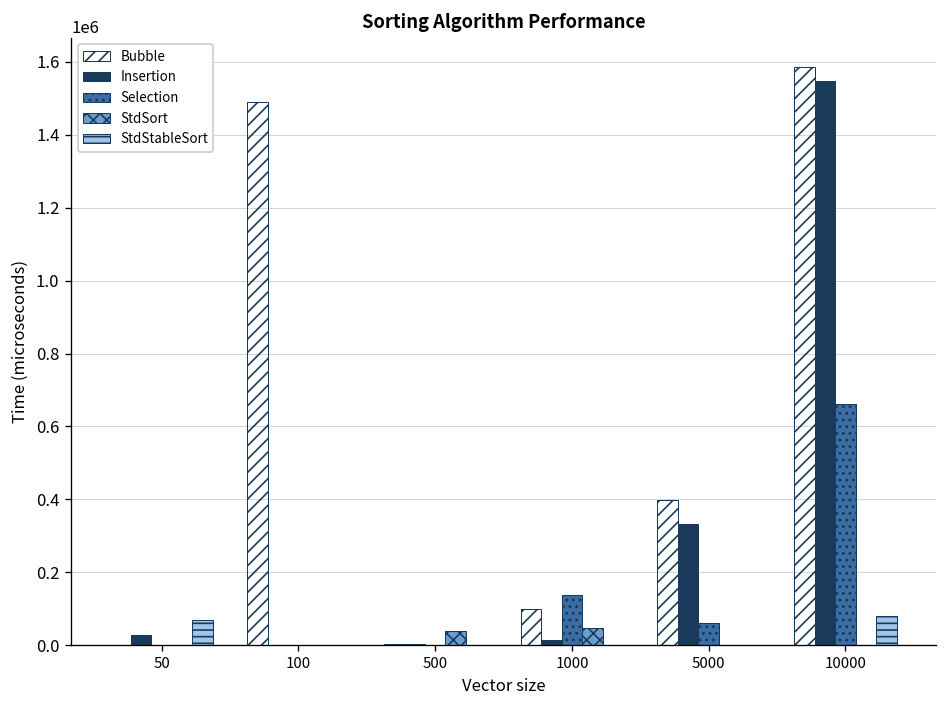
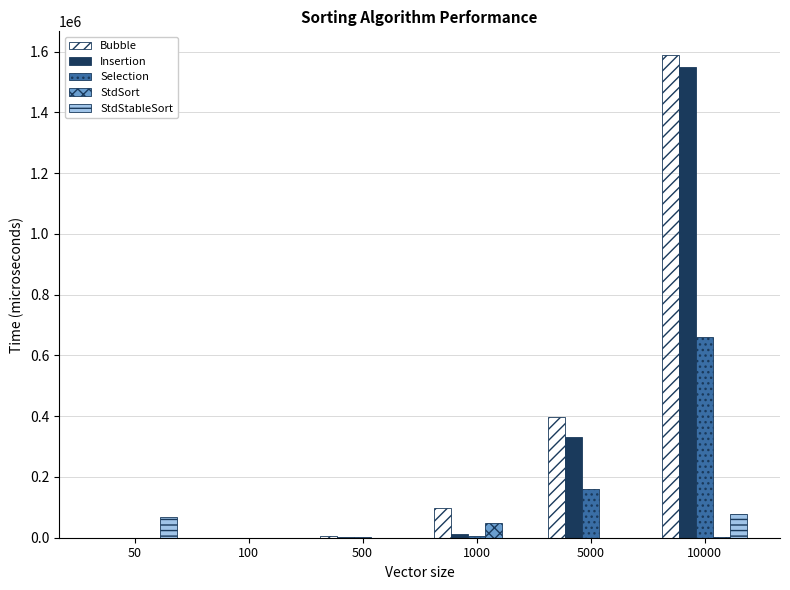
  {
    "Bubble": {
-     "100": 1490000,
+     "100": 0,
      "1000": 100000,
      "5000": 400000,
      "10000": 1590000
    },
    "Insertion": {
-     "50": 30000,
+     "50": 0,
      "1000": 10000,
      "5000": 330000,
      "10000": 1550000
    },
    "Selection": {
-     "1000": 140000,
-     "5000": 60000,
+     "1000": 10000,
+     "5000": 160000,
      "10000": 660000
    },
    "StdSort": {
-     "500": 40000,
+     "500": 0,
      "1000": 50000
    },
    "StdStableSort": {
      "50": 70000,
      "10000": 80000
    }
  }
